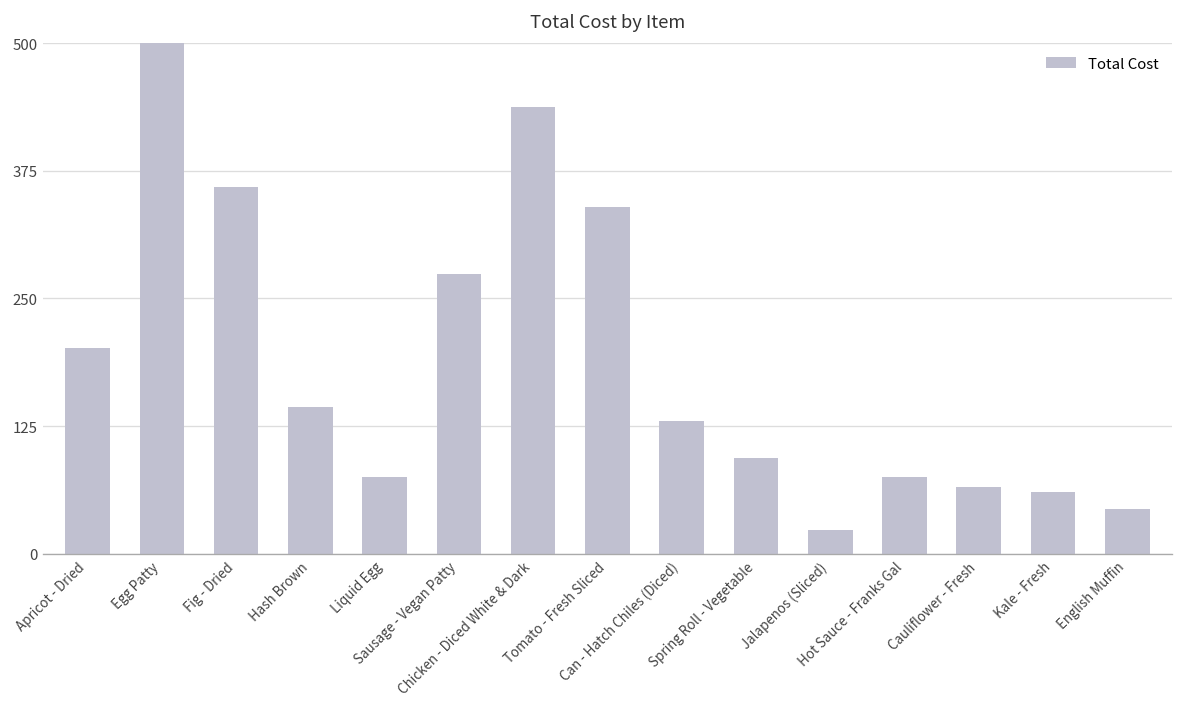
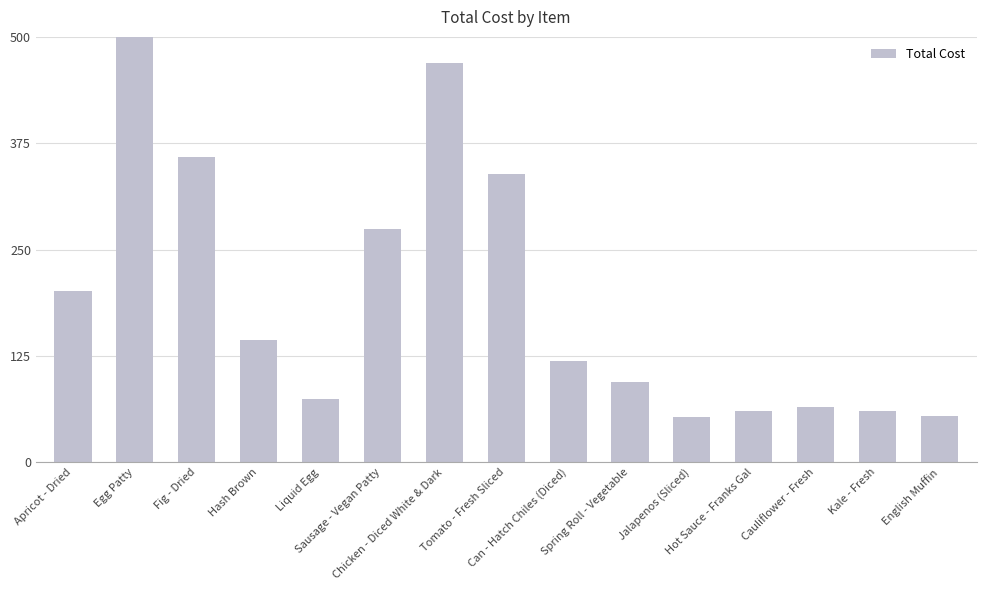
  {
    "Apricot - Dried": 200,
    "Fig - Dried": 360,
    "Hash Brown": 140,
    "Liquid Egg": 70,
    "Sausage - Vegan Patty": 270,
-   "Chicken - Diced White & Dark": 440,
+   "Chicken - Diced White & Dark": 470,
    "Tomato - Fresh Sliced": 340,
-   "Can - Hatch Chiles (Diced)": 130,
+   "Can - Hatch Chiles (Diced)": 120,
    "Spring Roll - Vegetable": 90,
-   "Jalapenos (Sliced)": 20,
-   "Hot Sauce - Franks Gal": 80,
+   "Jalapenos (Sliced)": 50,
+   "Hot Sauce - Franks Gal": 60,
    "Cauliflower - Fresh": 60,
    "Kale - Fresh": 60,
-   "English Muffin": 40
+   "English Muffin": 50
  }
